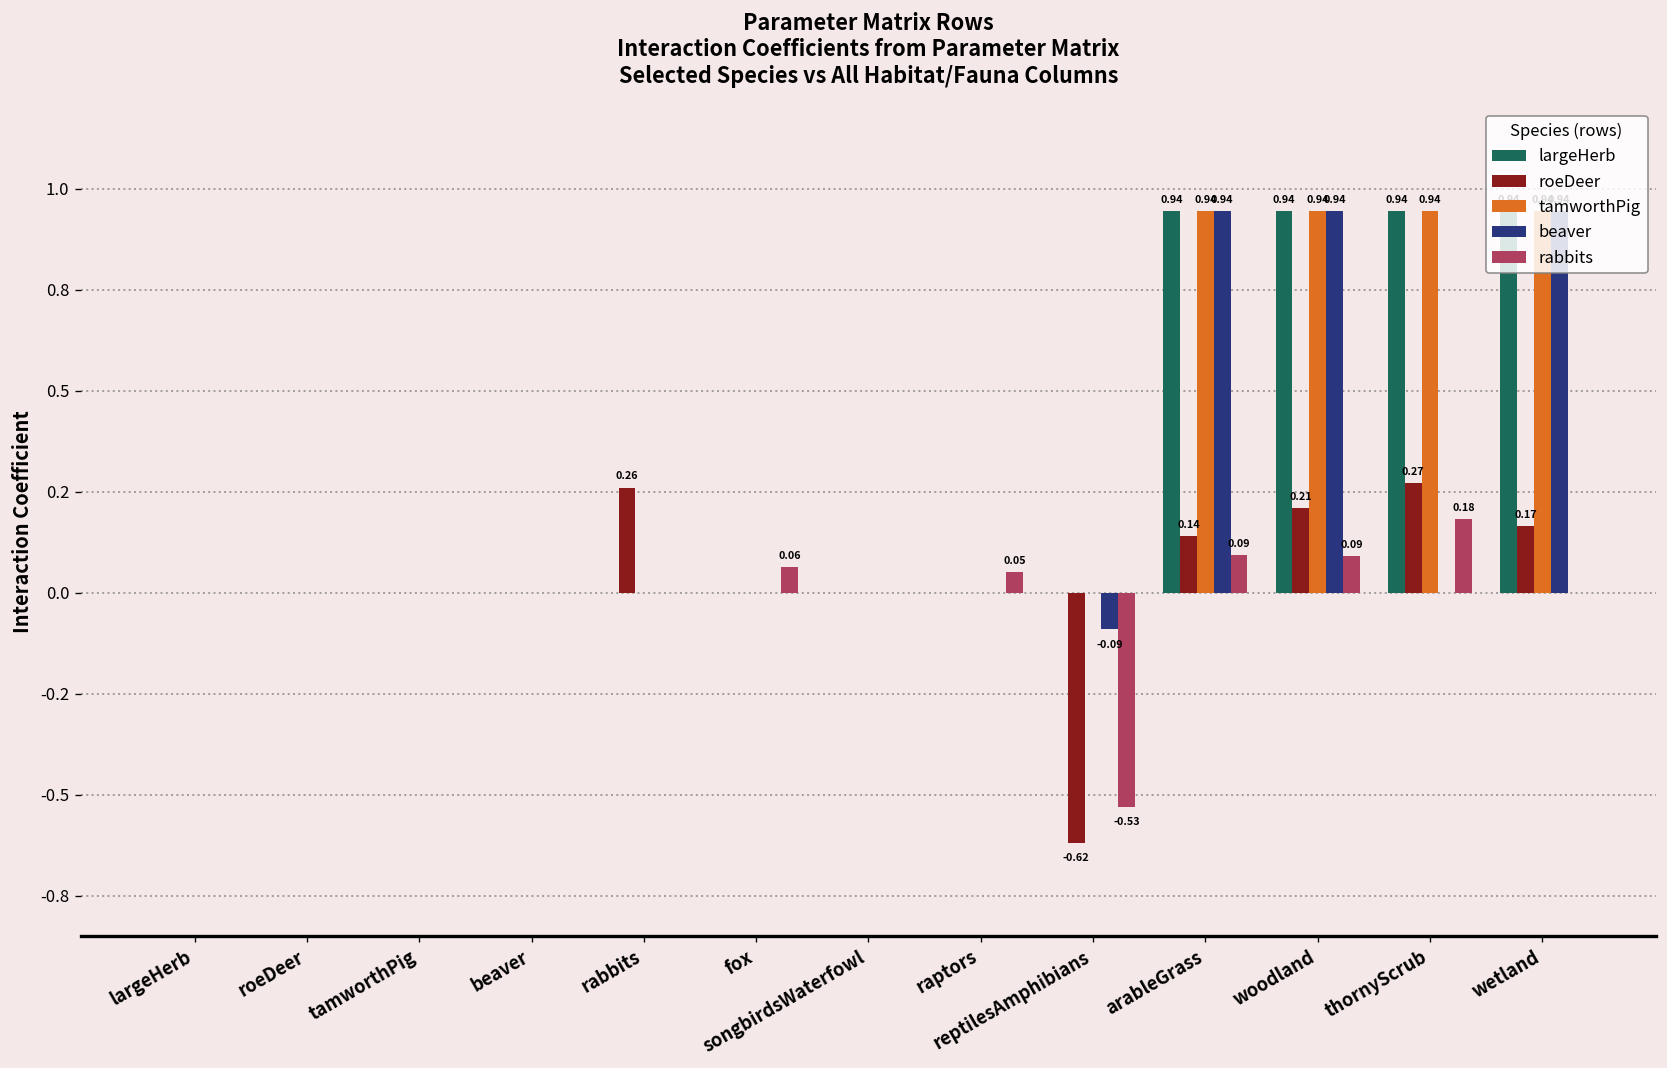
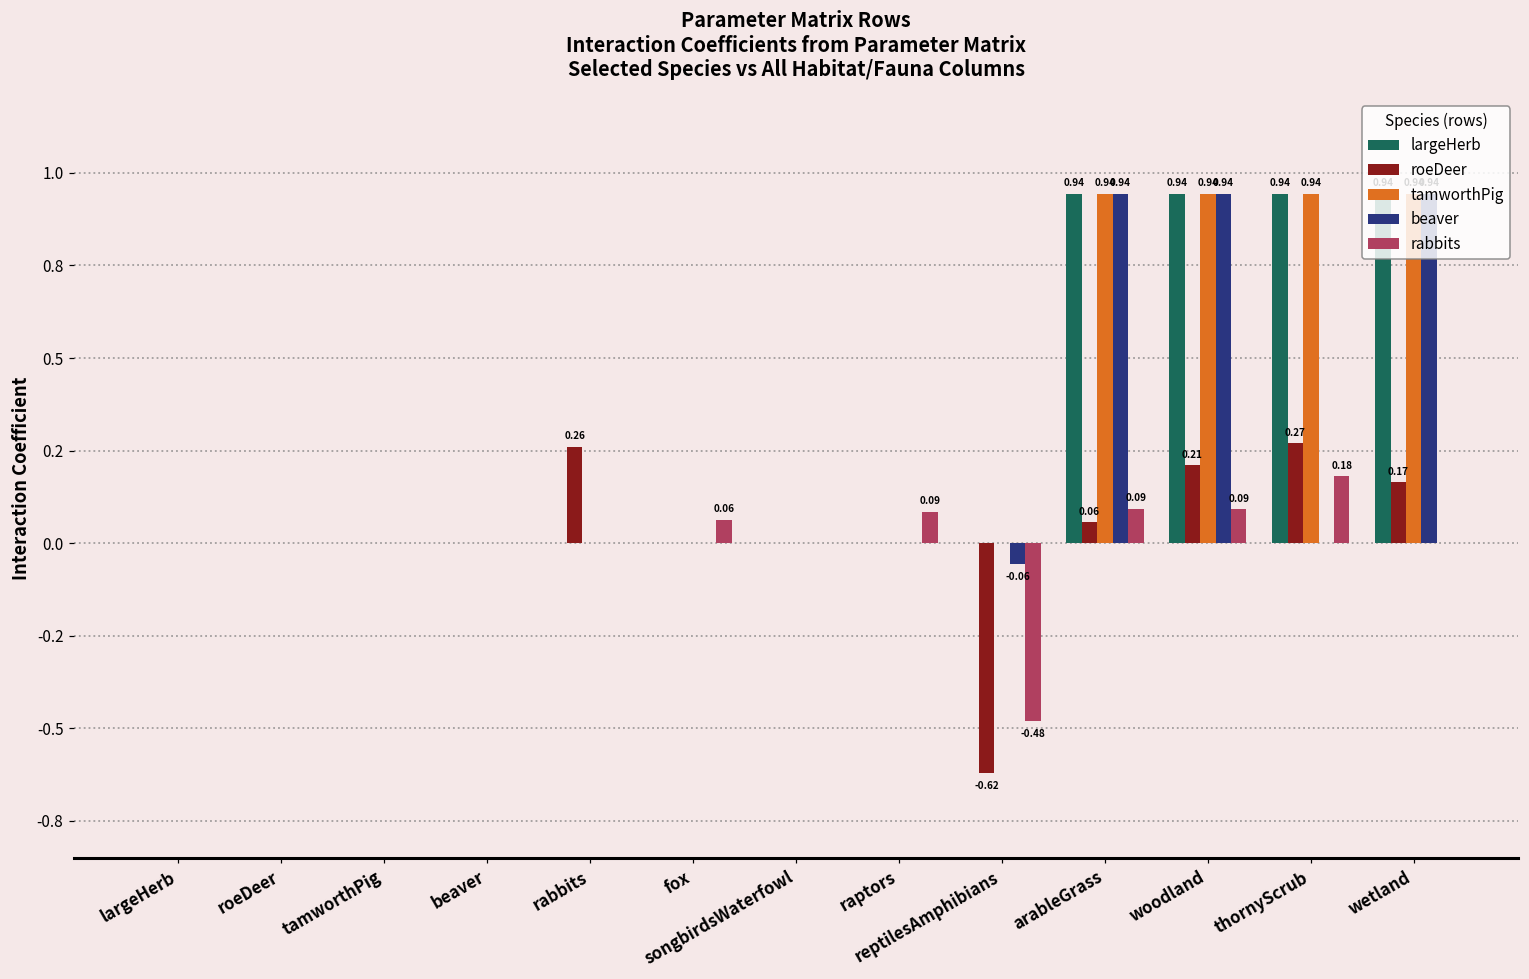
  {
    "largeHerb": {
      "arableGrass": 0.94,
      "woodland": 0.94,
      "thornyScrub": 0.94
    },
    "roeDeer": {
      "rabbits": 0.26,
      "reptilesAmphibians": -0.62,
-     "arableGrass": 0.14,
+     "arableGrass": 0.06,
      "woodland": 0.21,
      "thornyScrub": 0.27,
      "wetland": 0.17
    },
    "tamworthPig": {
      "thornyScrub": 0.94
    },
    "beaver": {
-     "reptilesAmphibians": -0.09
+     "reptilesAmphibians": -0.06
    },
    "rabbits": {
      "fox": 0.06,
-     "raptors": 0.05,
-     "reptilesAmphibians": -0.53,
+     "raptors": 0.09,
+     "reptilesAmphibians": -0.48,
      "arableGrass": 0.09,
      "woodland": 0.09,
      "thornyScrub": 0.18
    }
  }
